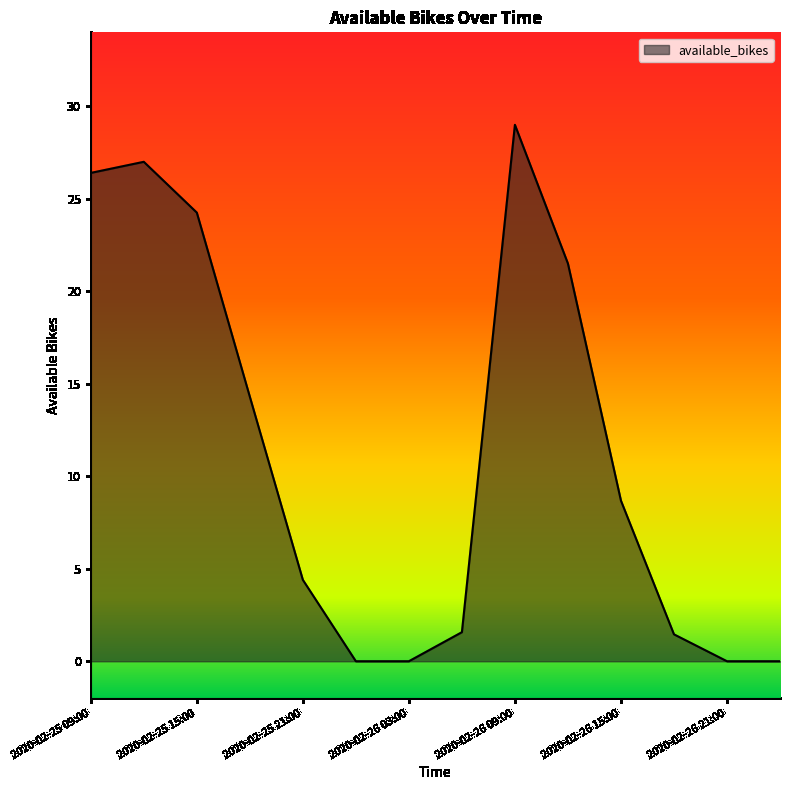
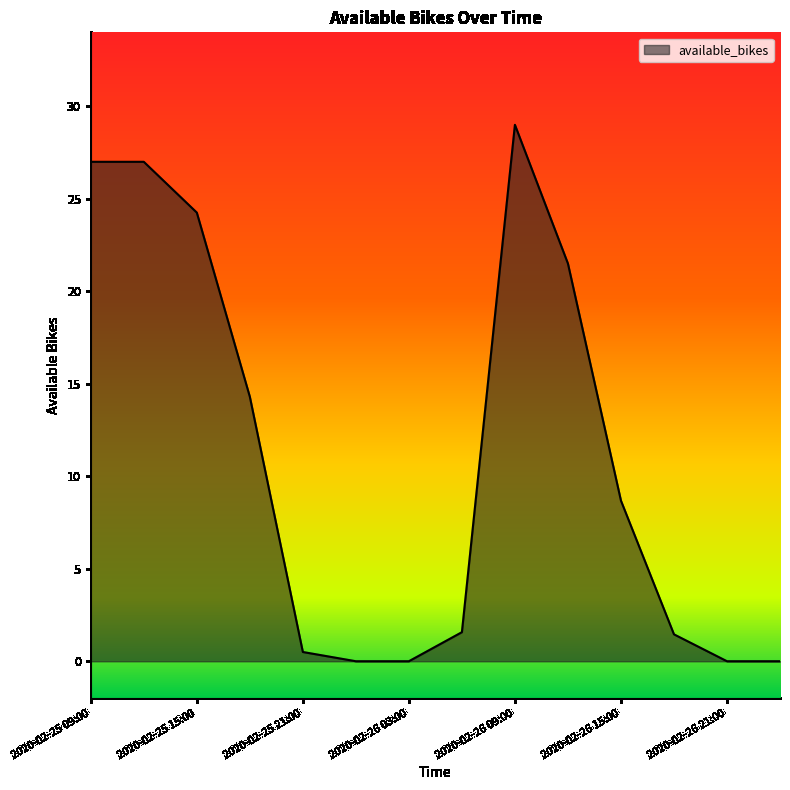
  {
-   "2020-02-25 09:00": 26.4,
+   "2020-02-25 09:00": 27.0,
    "2020-02-25 15:00": 24.3,
-   "2020-02-25 21:00": 4.4,
+   "2020-02-25 21:00": 0.5,
    "2020-02-26 03:00": 0.0,
    "2020-02-26 09:00": 29.0,
    "2020-02-26 15:00": 8.7,
    "2020-02-26 21:00": 0.0
  }
